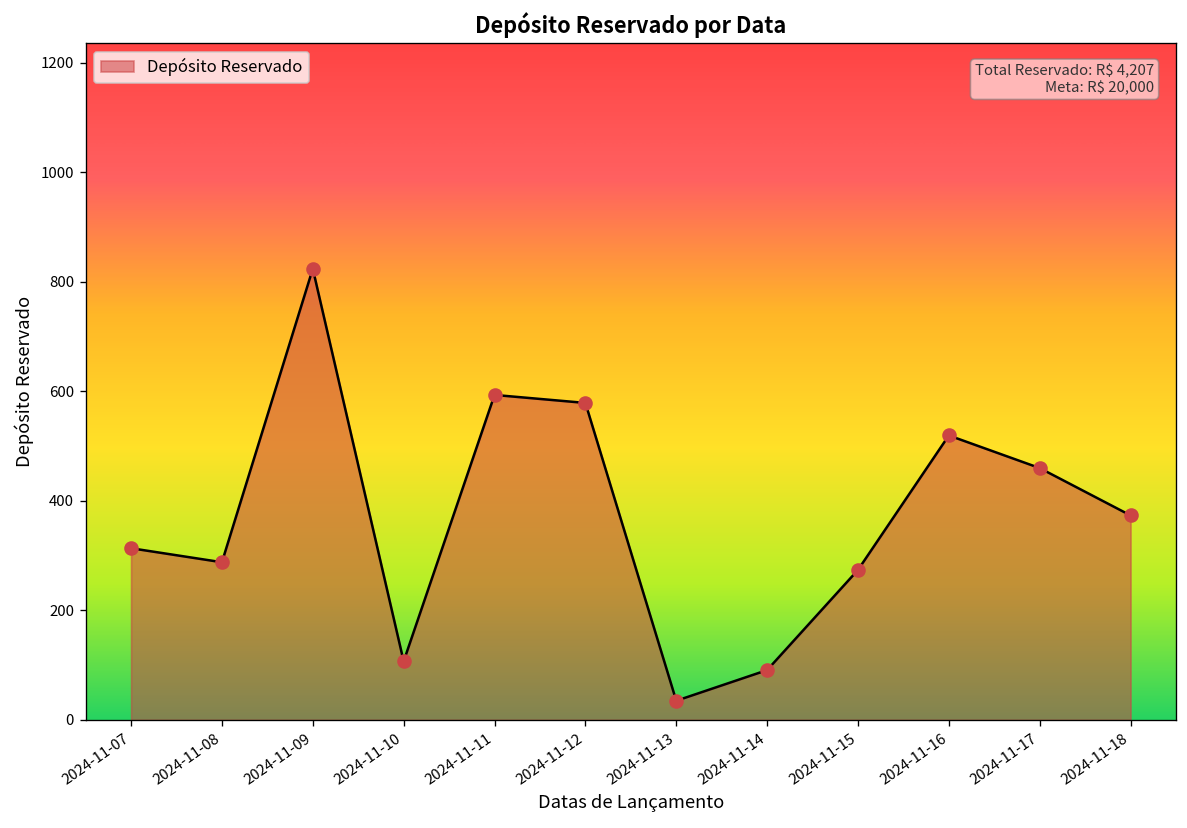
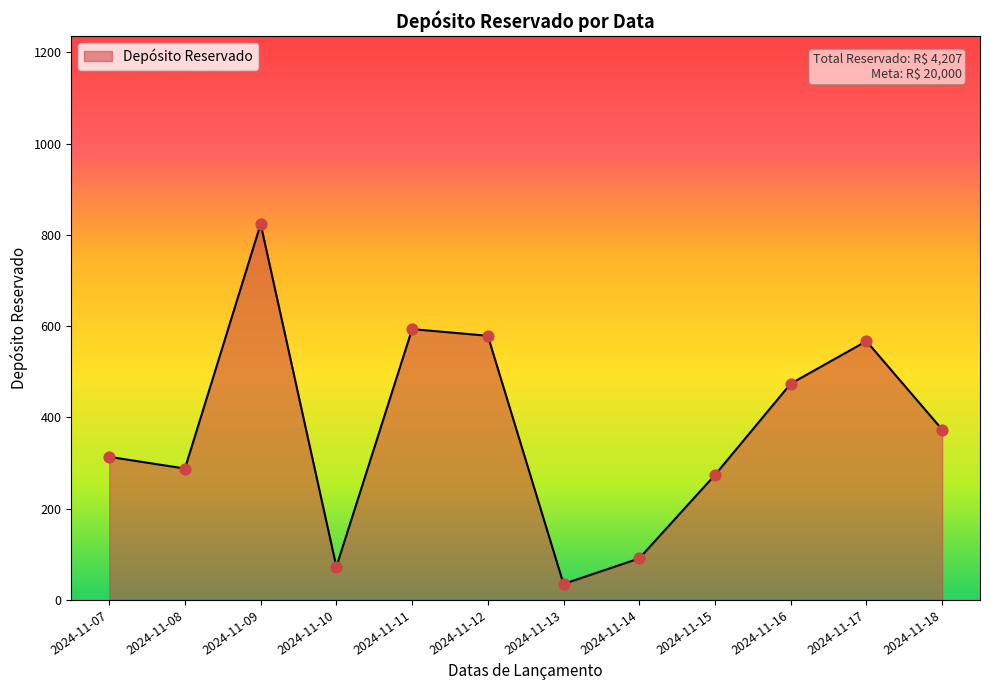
  {
    "2024-11-07": 310,
    "2024-11-08": 290,
    "2024-11-09": 820,
-   "2024-11-10": 110,
+   "2024-11-10": 70,
    "2024-11-11": 590,
    "2024-11-12": 580,
    "2024-11-13": 40,
    "2024-11-14": 90,
    "2024-11-15": 270,
-   "2024-11-16": 520,
-   "2024-11-17": 460,
+   "2024-11-16": 470,
+   "2024-11-17": 570,
    "2024-11-18": 370
  }
